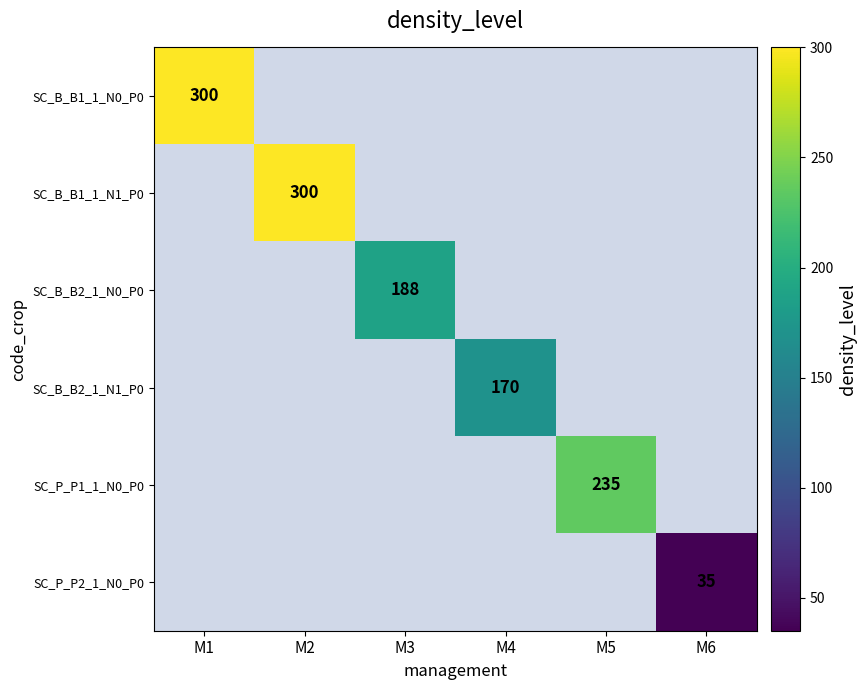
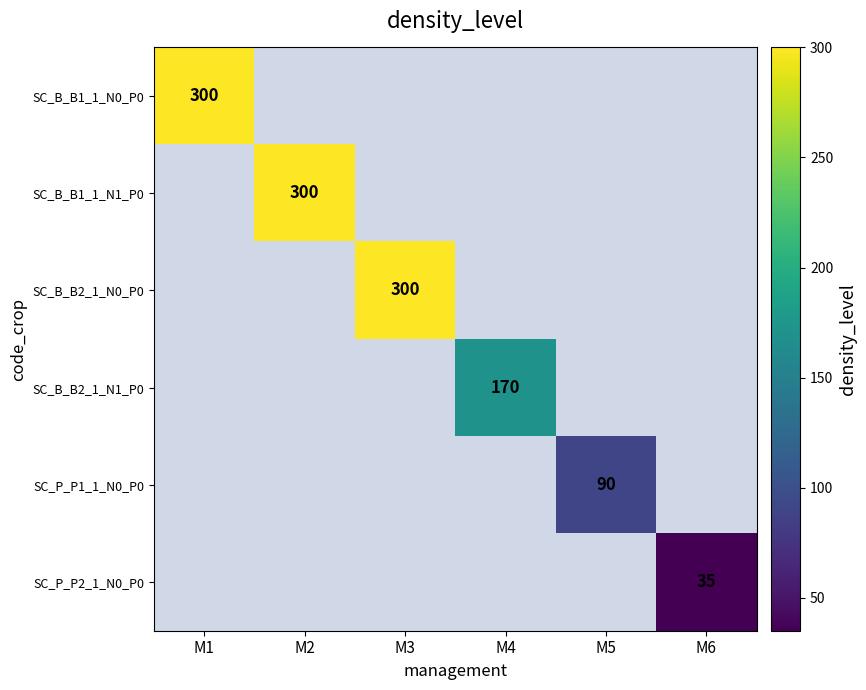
  {
    "SC_B_B1_1_N0_P0": {
      "M1": 300
    },
    "SC_B_B1_1_N1_P0": {
      "M2": 300
    },
    "SC_B_B2_1_N0_P0": {
-     "M3": 188
+     "M3": 300
    },
    "SC_B_B2_1_N1_P0": {
      "M4": 170
    },
    "SC_P_P1_1_N0_P0": {
-     "M5": 235
+     "M5": 90
    },
    "SC_P_P2_1_N0_P0": {
      "M6": 35
    }
  }
